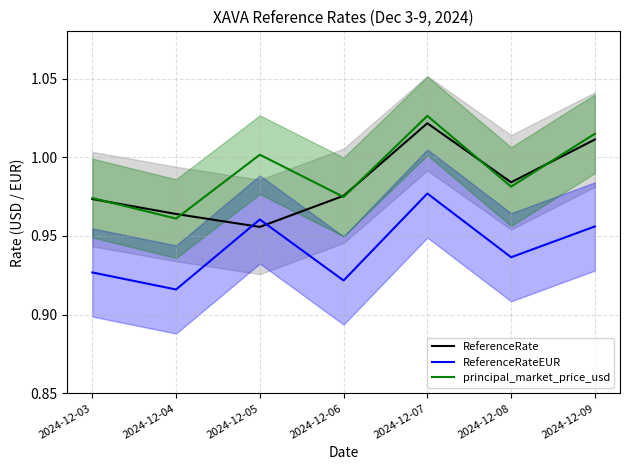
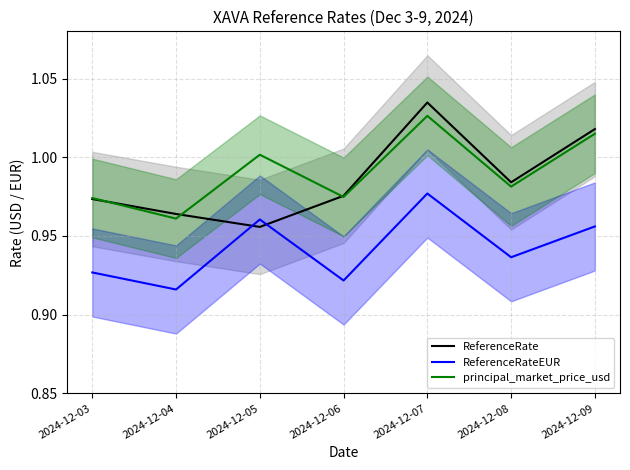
  {
    "ReferenceRate": {
      "2024-12-04": 0.964,
      "2024-12-05": 0.956,
-     "2024-12-07": 1.022,
+     "2024-12-07": 1.035,
      "2024-12-08": 0.984,
-     "2024-12-09": 1.011
+     "2024-12-09": 1.018
    }
  }
